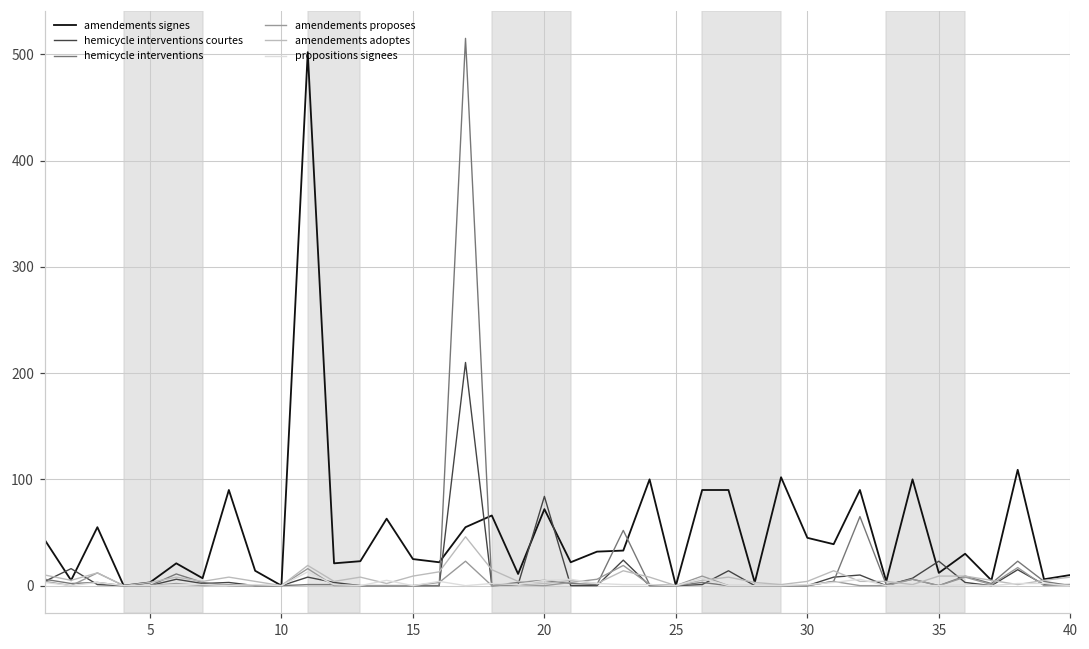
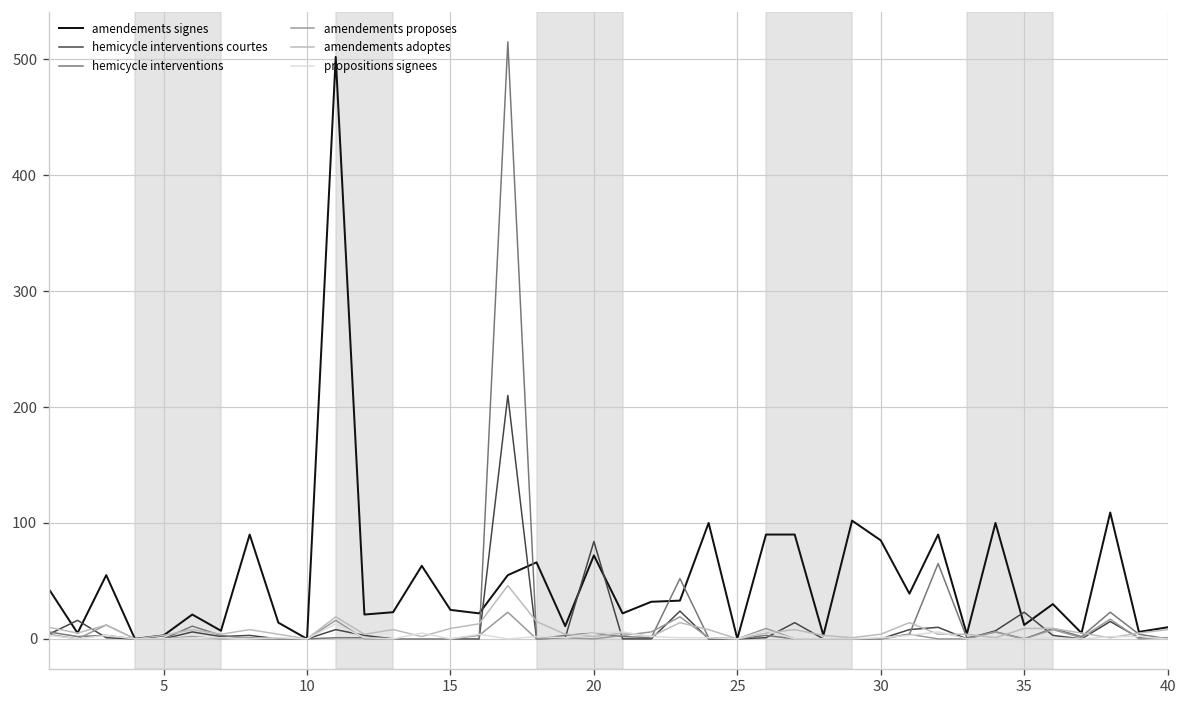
  {
    "amendements signes": {
      "15": 30,
      "20": 70,
-     "30": 50,
+     "30": 90,
      "35": 10
    },
    "hemicycle interventions courtes": {
      "20": 80,
      "35": 20
    }
  }
